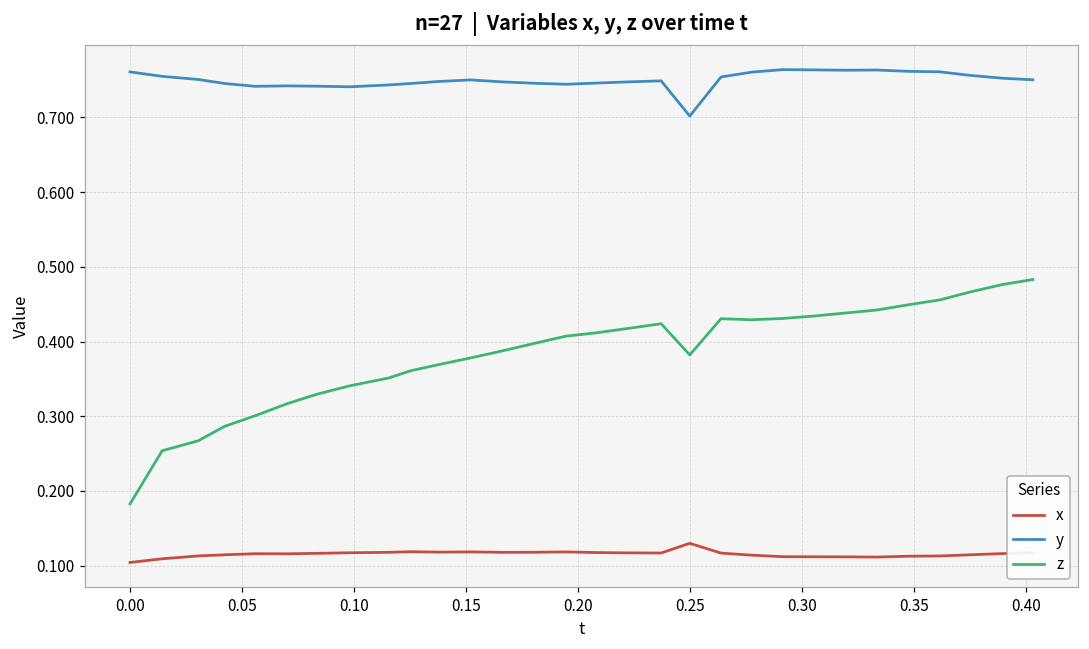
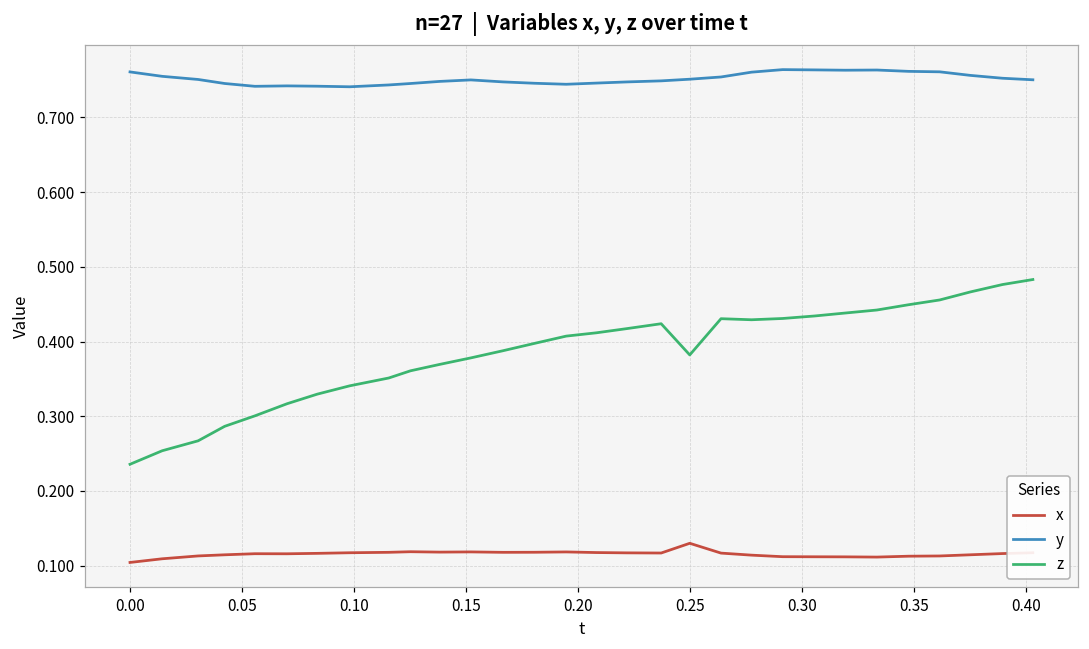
  {
    "x": {
      "0.00": 0.10,
      "0.25": 0.13
    },
    "y": {
      "0.00": 0.76,
-     "0.25": 0.70
+     "0.25": 0.75
    },
    "z": {
-     "0.00": 0.18,
+     "0.00": 0.24,
      "0.25": 0.38
    }
  }
